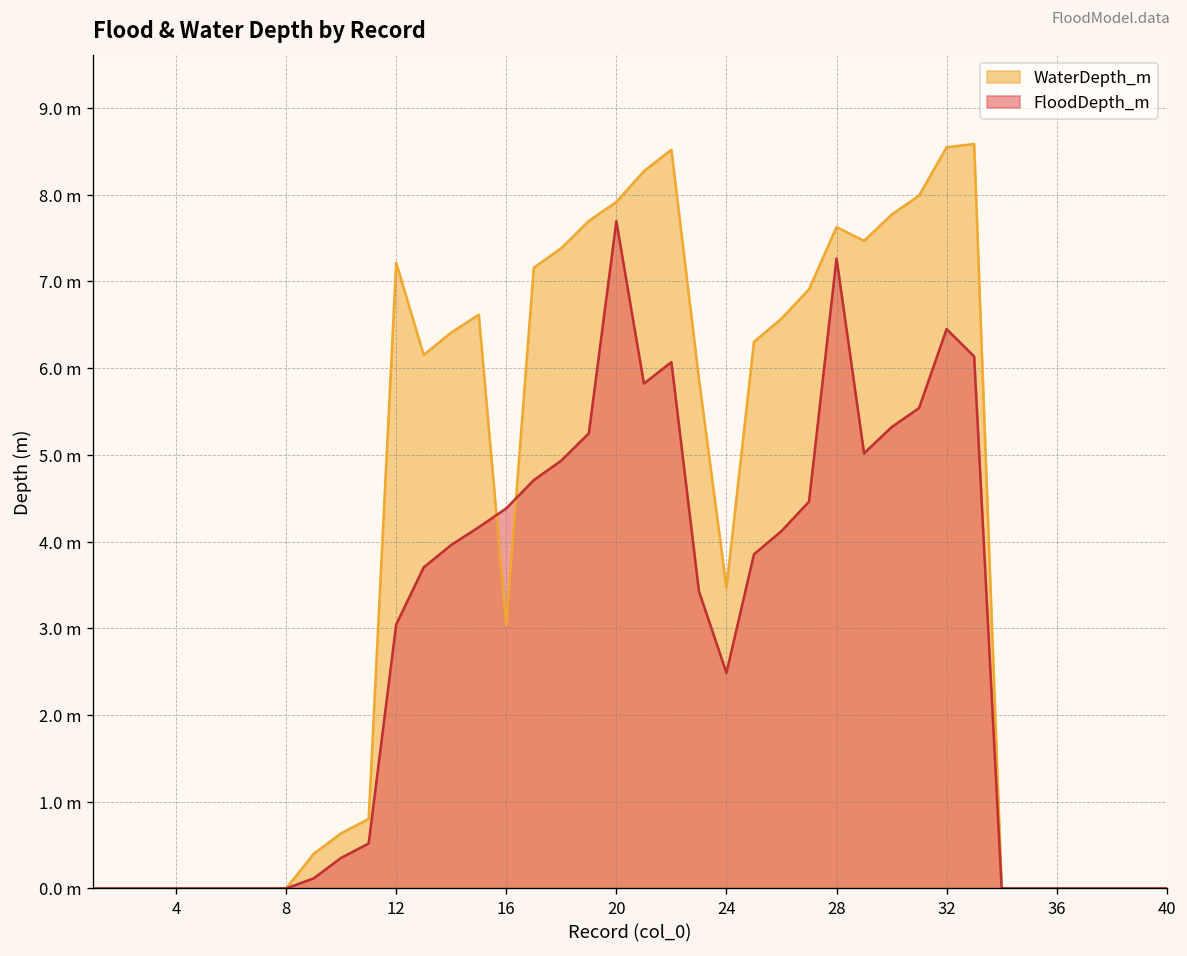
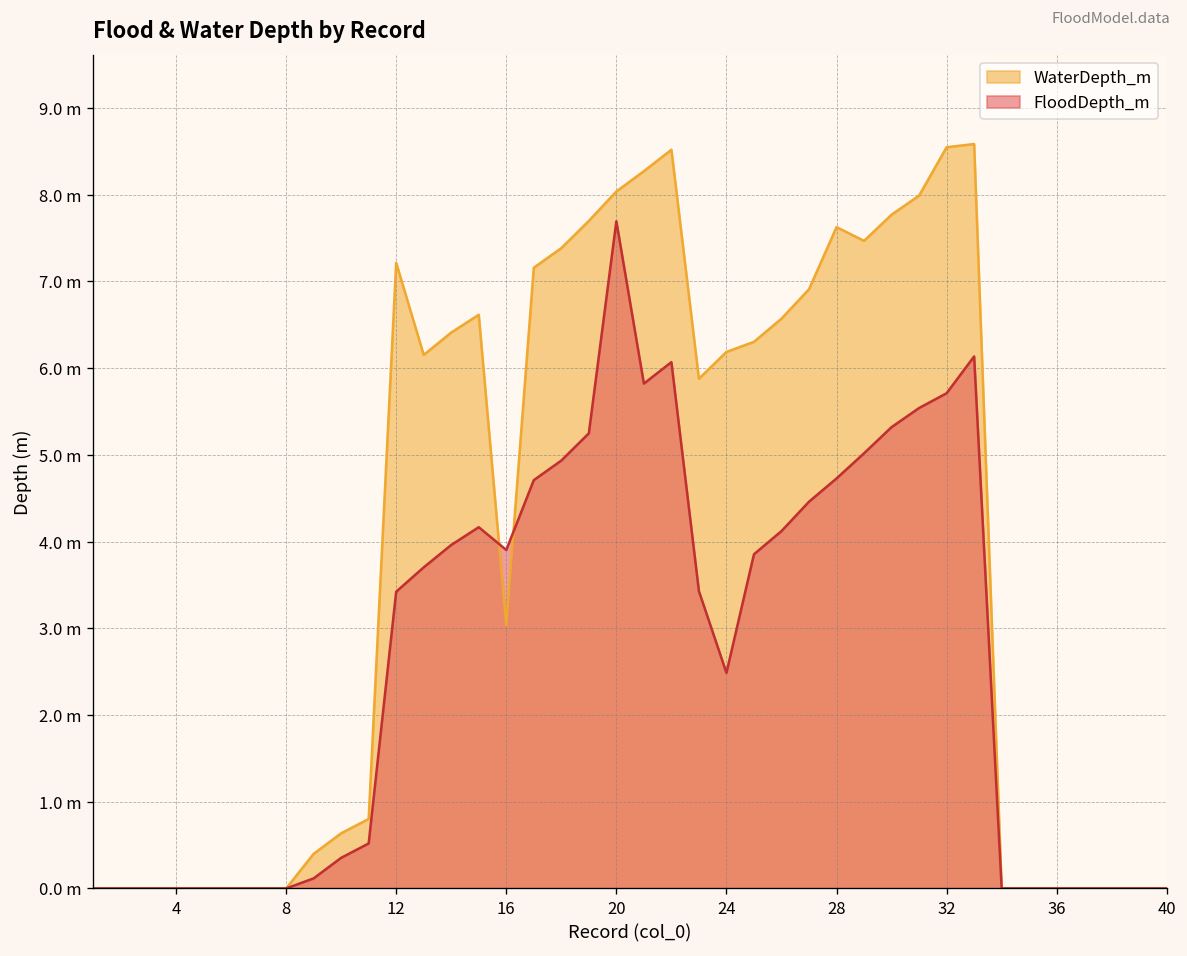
  {
    "WaterDepth_m": {
      "12": "7.2 m",
      "16": "3.0 m",
-     "20": "7.9 m",
-     "24": "3.5 m",
+     "20": "8.0 m",
+     "24": "6.2 m",
      "28": "7.6 m",
      "32": "8.5 m"
    },
    "FloodDepth_m": {
-     "12": "3.0 m",
-     "16": "4.4 m",
+     "12": "3.4 m",
+     "16": "3.9 m",
      "20": "7.7 m",
      "24": "2.5 m",
-     "28": "7.3 m",
-     "32": "6.5 m"
+     "28": "4.7 m",
+     "32": "5.7 m"
    }
  }
